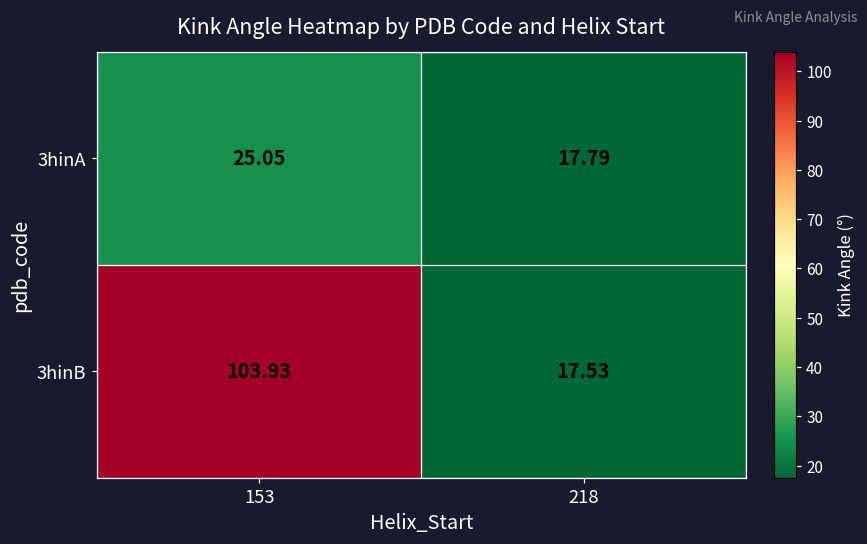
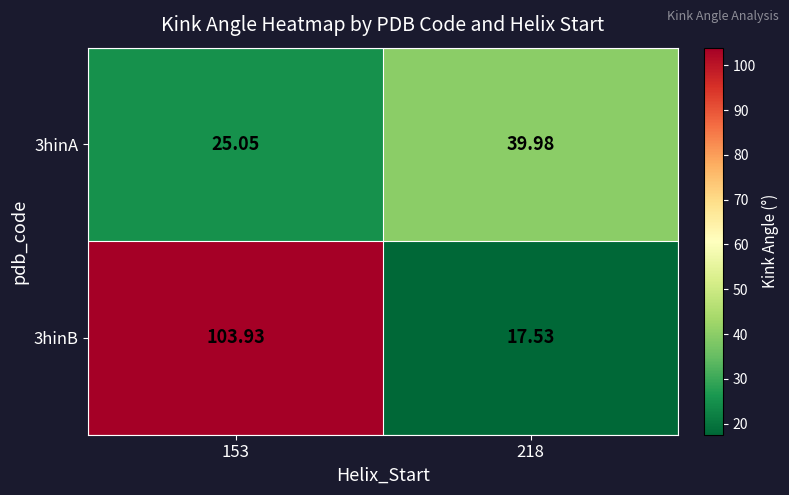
  {
    "3hinA": {
      "153": 25.05,
-     "218": 17.79
+     "218": 39.98
    },
    "3hinB": {
      "153": 103.93,
      "218": 17.53
    }
  }
